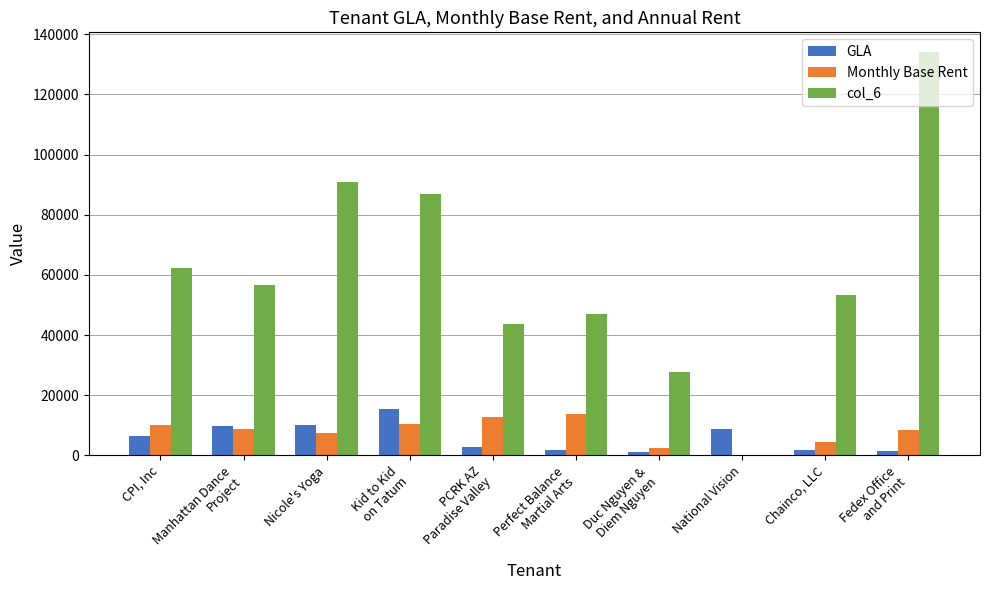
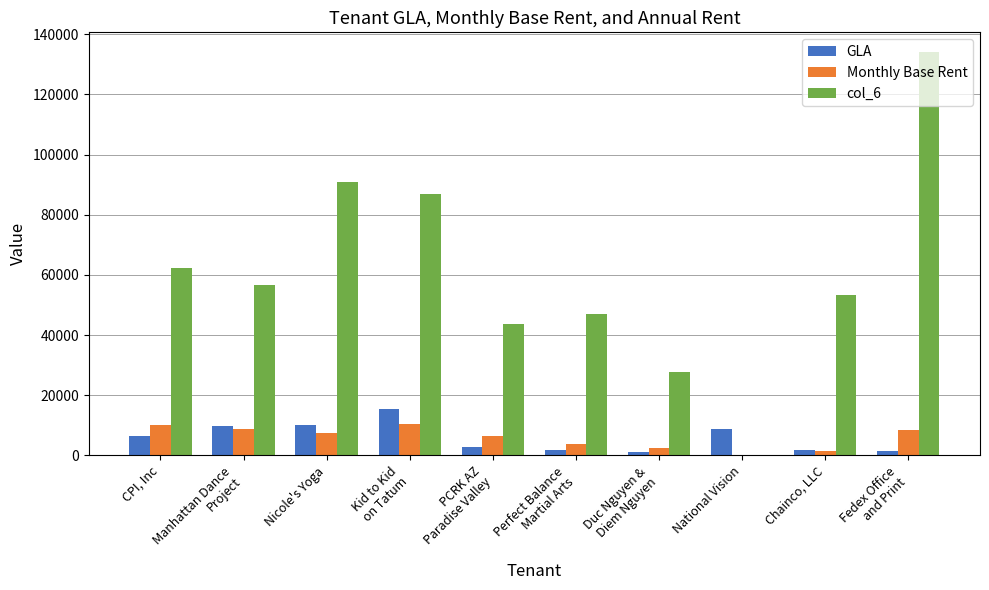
  {
    "GLA": {
      "CPI, Inc": 6000,
      "Manhattan Dance Project": 10000,
      "Nicole's Yoga": 10000,
      "Kid to Kid on Tatum": 15000,
      "PCRK AZ Paradise Valley": 3000,
      "Perfect Balance Martial Arts": 2000,
      "Duc Nguyen & Diem Nguyen": 1000,
      "National Vision": 9000,
      "Chainco, LLC": 2000,
      "Fedex Office and Print": 1000
    },
    "Monthly Base Rent": {
      "CPI, Inc": 10000,
      "Manhattan Dance Project": 9000,
      "Nicole's Yoga": 8000,
      "Kid to Kid on Tatum": 10000,
-     "PCRK AZ Paradise Valley": 13000,
-     "Perfect Balance Martial Arts": 14000,
+     "PCRK AZ Paradise Valley": 6000,
+     "Perfect Balance Martial Arts": 4000,
      "Duc Nguyen & Diem Nguyen": 2000,
      "National Vision": 0,
-     "Chainco, LLC": 4000,
+     "Chainco, LLC": 1000,
      "Fedex Office and Print": 8000
    },
    "col_6": {
      "CPI, Inc": 62000,
      "Manhattan Dance Project": 57000,
      "Nicole's Yoga": 91000,
      "Kid to Kid on Tatum": 87000,
      "PCRK AZ Paradise Valley": 44000,
      "Perfect Balance Martial Arts": 47000,
      "Duc Nguyen & Diem Nguyen": 28000,
      "National Vision": 0,
      "Chainco, LLC": 53000
    }
  }
